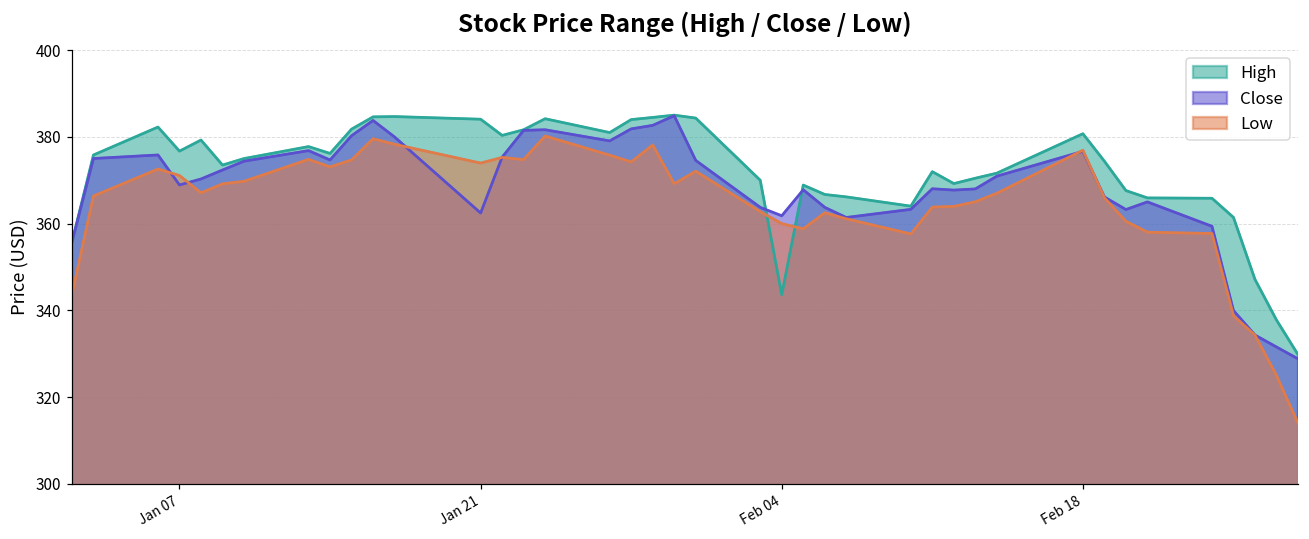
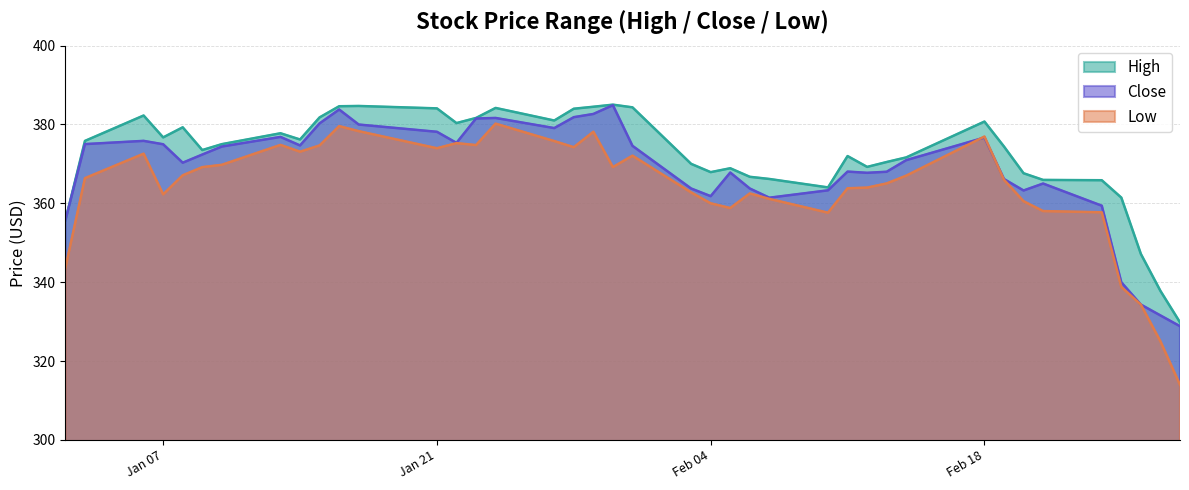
  {
    "High": {
      "Jan 07": 377,
      "Jan 21": 384,
-     "Feb 04": 344,
+     "Feb 04": 368,
      "Feb 18": 381
    },
    "Close": {
-     "Jan 07": 369,
-     "Jan 21": 362,
+     "Jan 07": 375,
+     "Jan 21": 378,
      "Feb 04": 362
    },
    "Low": {
-     "Jan 07": 371,
+     "Jan 07": 362,
      "Jan 21": 374,
      "Feb 04": 360
    }
  }
